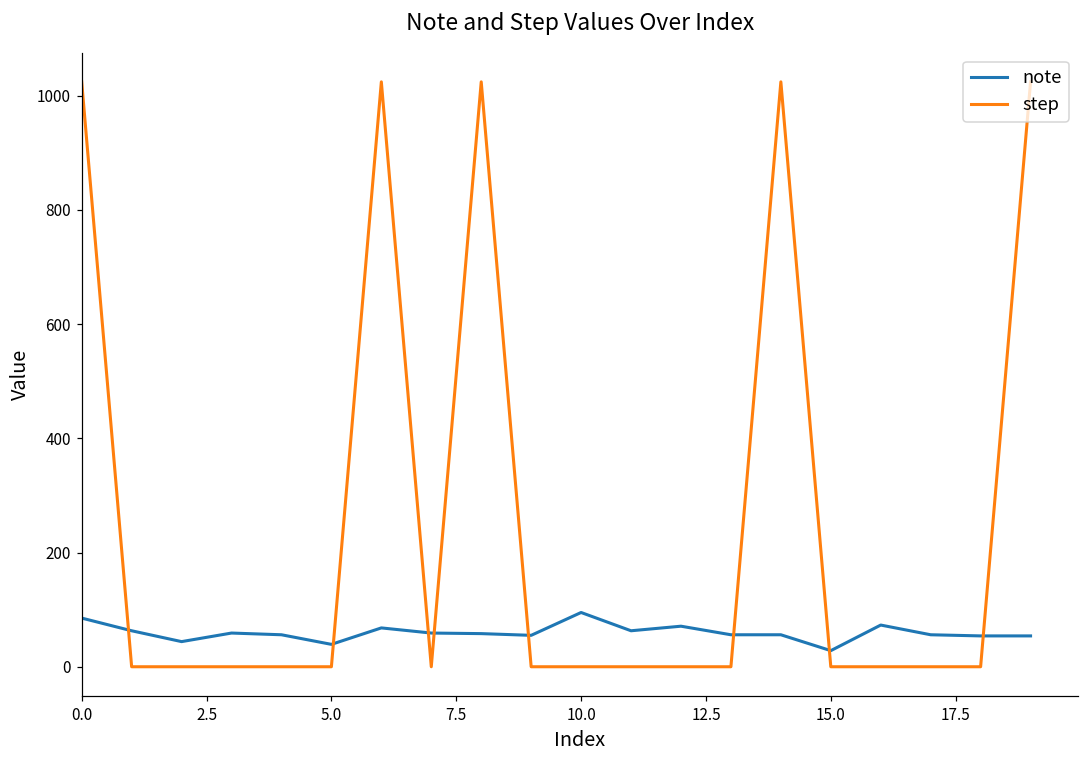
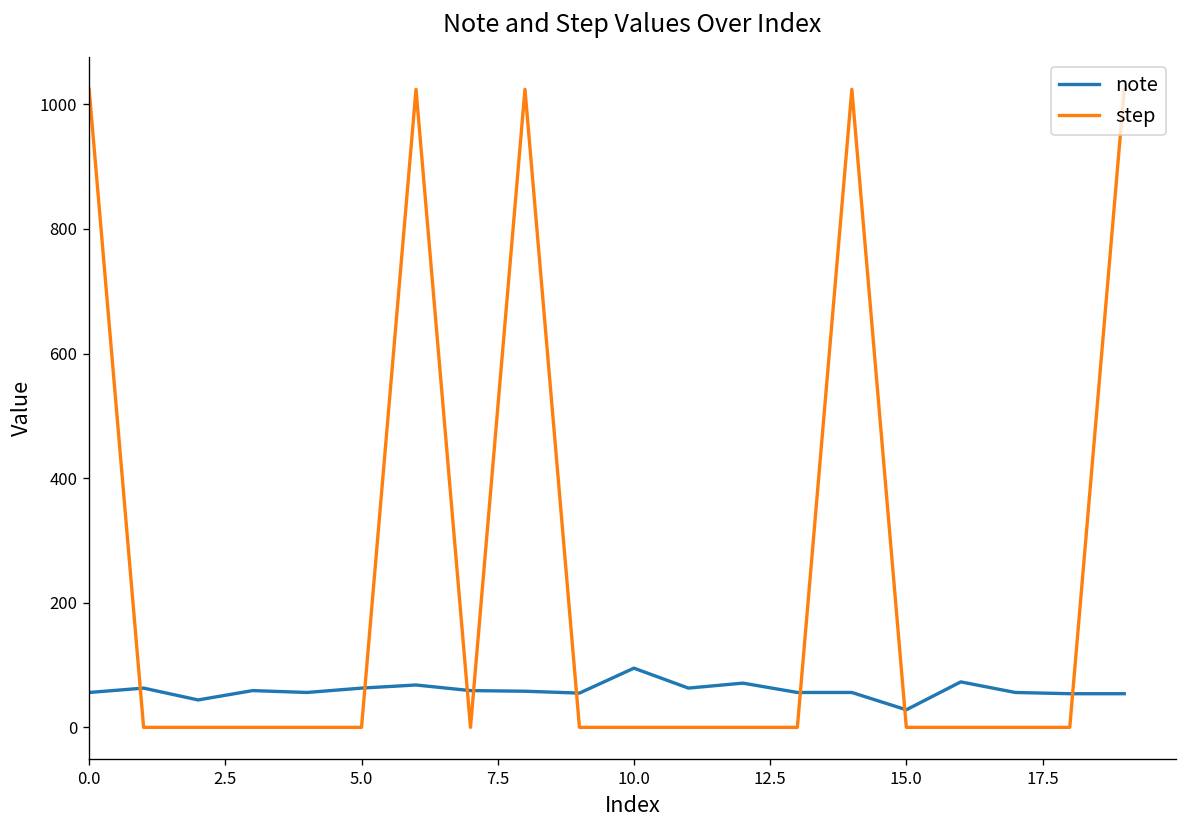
  {
    "note": {
-     "0.0": 90,
-     "5.0": 40,
+     "0.0": 60,
+     "5.0": 60,
      "10.0": 100,
      "15.0": 30
    },
    "step": {
      "0.0": 1020,
      "5.0": 0,
      "10.0": 0,
      "15.0": 0
    }
  }
